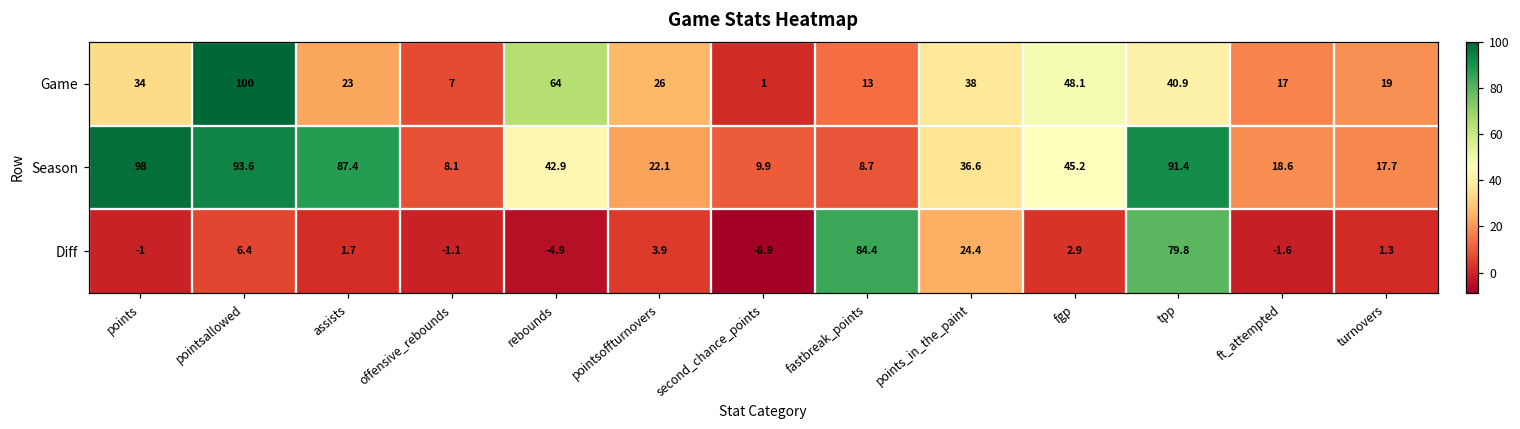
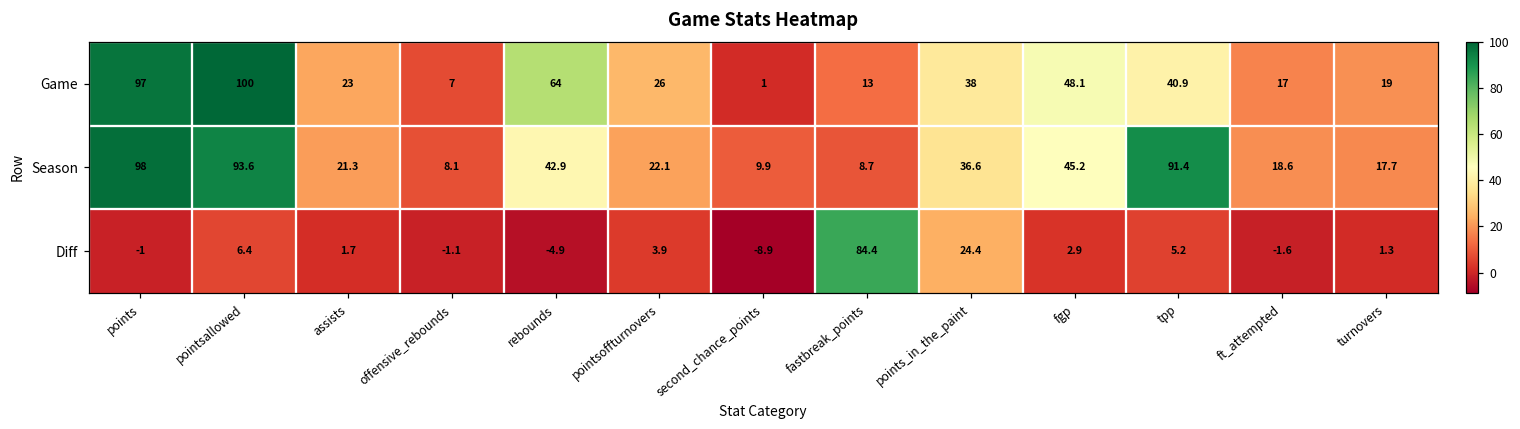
  {
    "Game": {
-     "points": 34,
+     "points": 97,
      "pointsallowed": 100,
      "assists": 23,
      "offensive_rebounds": 7,
      "rebounds": 64,
      "pointsoffturnovers": 26,
      "second_chance_points": 1,
      "fastbreak_points": 13,
      "points_in_the_paint": 38,
      "fgp": 48.1,
      "tpp": 40.9,
      "ft_attempted": 17,
      "turnovers": 19
    },
    "Season": {
      "points": 98,
      "pointsallowed": 93.6,
-     "assists": 87.4,
+     "assists": 21.3,
      "offensive_rebounds": 8.1,
      "rebounds": 42.9,
      "pointsoffturnovers": 22.1,
      "second_chance_points": 9.9,
      "fastbreak_points": 8.7,
      "points_in_the_paint": 36.6,
      "fgp": 45.2,
      "tpp": 91.4,
      "ft_attempted": 18.6,
      "turnovers": 17.7
    },
    "Diff": {
      "points": -1,
      "pointsallowed": 6.4,
      "assists": 1.7,
      "offensive_rebounds": -1.1,
      "rebounds": -4.9,
      "pointsoffturnovers": 3.9,
      "second_chance_points": -8.9,
      "fastbreak_points": 84.4,
      "points_in_the_paint": 24.4,
      "fgp": 2.9,
-     "tpp": 79.8,
+     "tpp": 5.2,
      "ft_attempted": -1.6,
      "turnovers": 1.3
    }
  }
